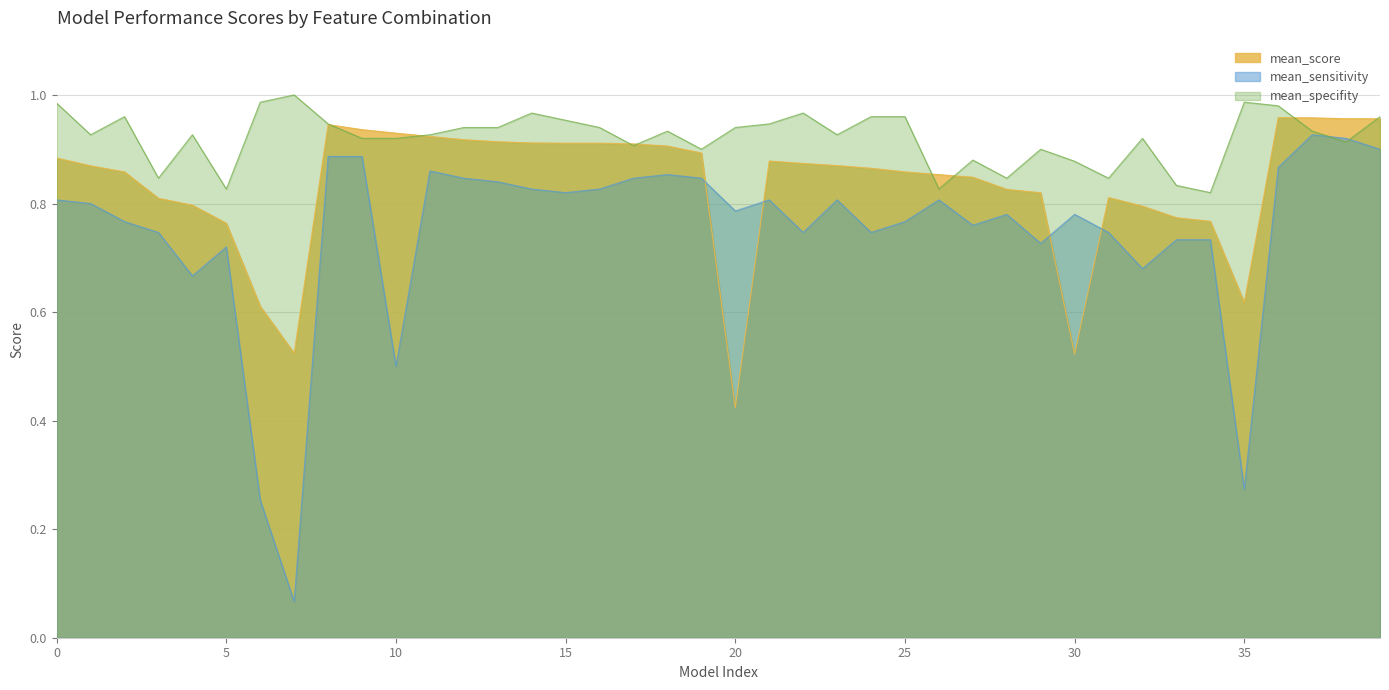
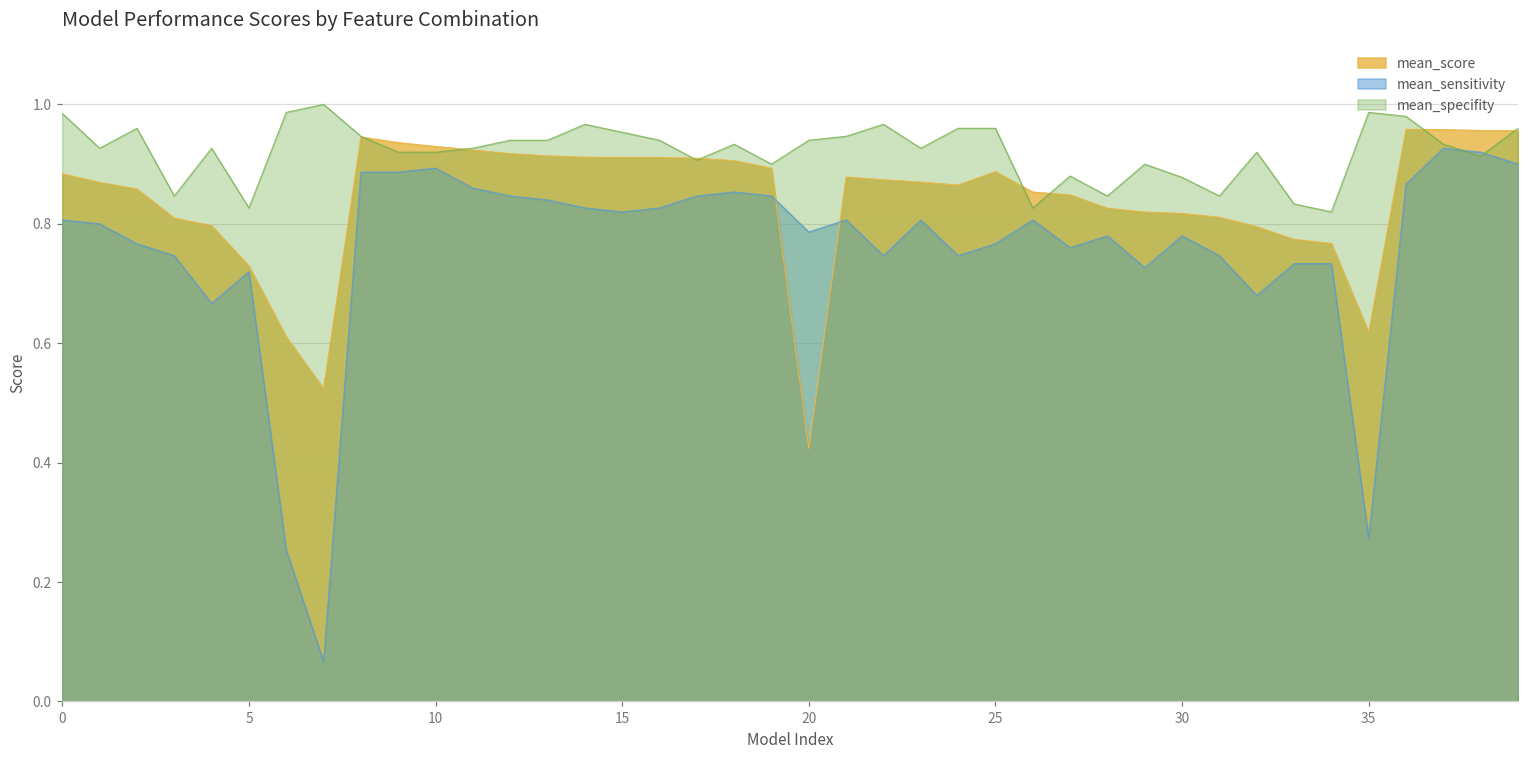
  {
    "mean_score": {
      "0": 0.88,
-     "5": 0.76,
+     "5": 0.73,
      "10": 0.93,
      "15": 0.91,
      "20": 0.42,
-     "25": 0.86,
-     "30": 0.52,
+     "25": 0.89,
+     "30": 0.82,
      "35": 0.62
    },
    "mean_sensitivity": {
      "0": 0.81,
      "5": 0.72,
-     "10": 0.50,
+     "10": 0.89,
      "15": 0.82,
      "20": 0.79,
      "25": 0.77,
      "30": 0.78,
      "35": 0.27
    },
    "mean_specifity": {
      "0": 0.98,
      "5": 0.83,
      "10": 0.92,
      "15": 0.95,
      "20": 0.94,
      "25": 0.96,
      "30": 0.88,
      "35": 0.99
    }
  }
